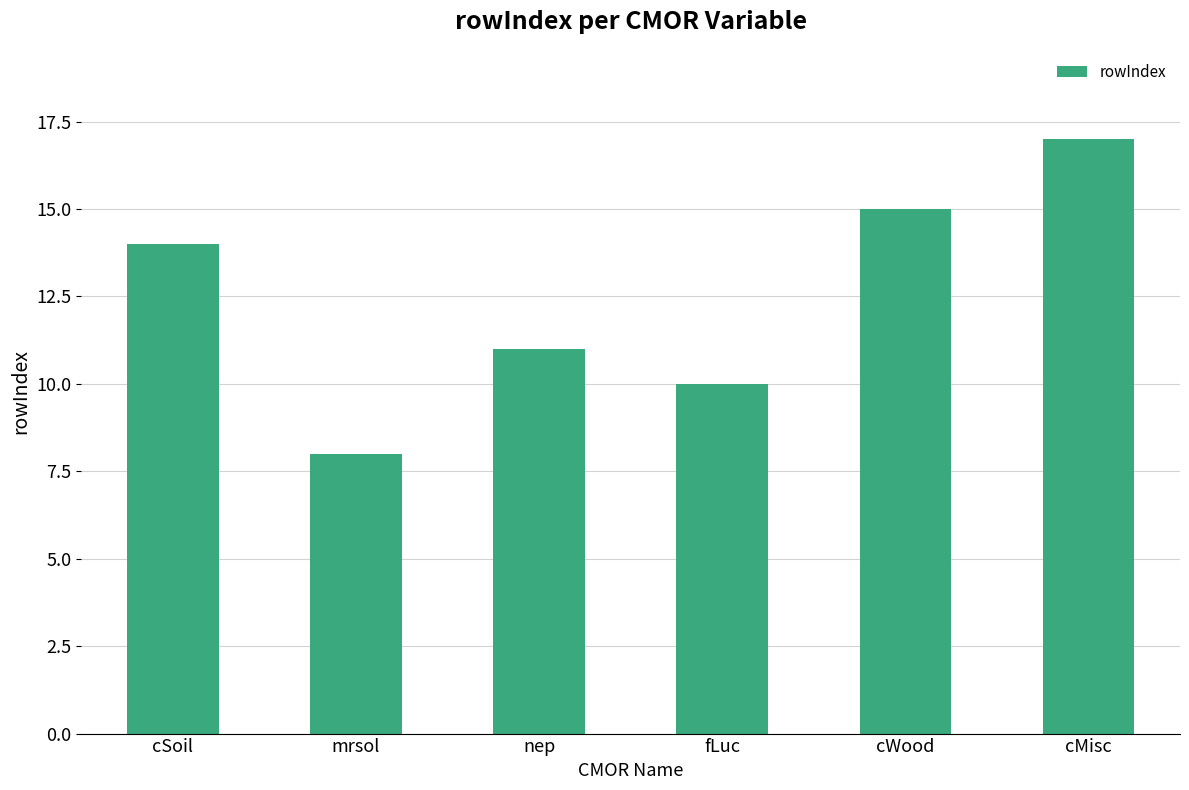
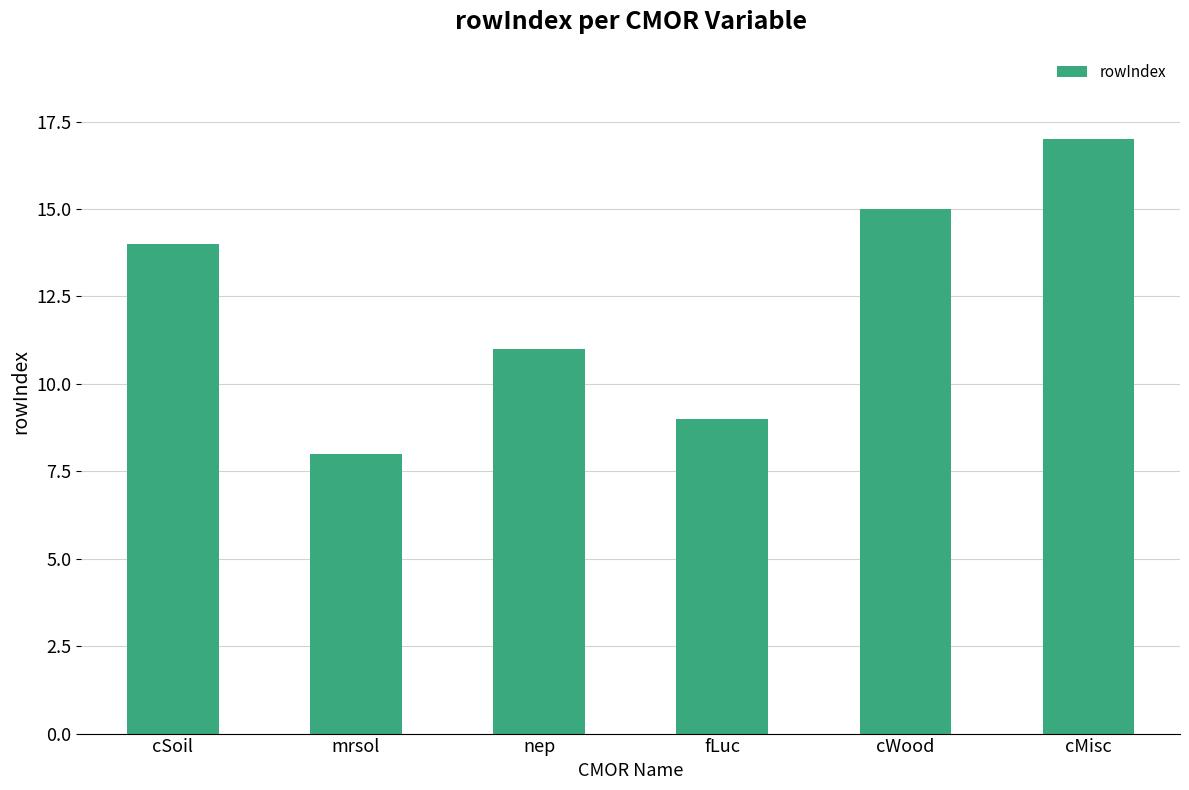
  {
    "cSoil": 14,
    "mrsol": 8,
    "nep": 11,
-   "fLuc": 10,
+   "fLuc": 9,
    "cWood": 15,
    "cMisc": 17
  }
